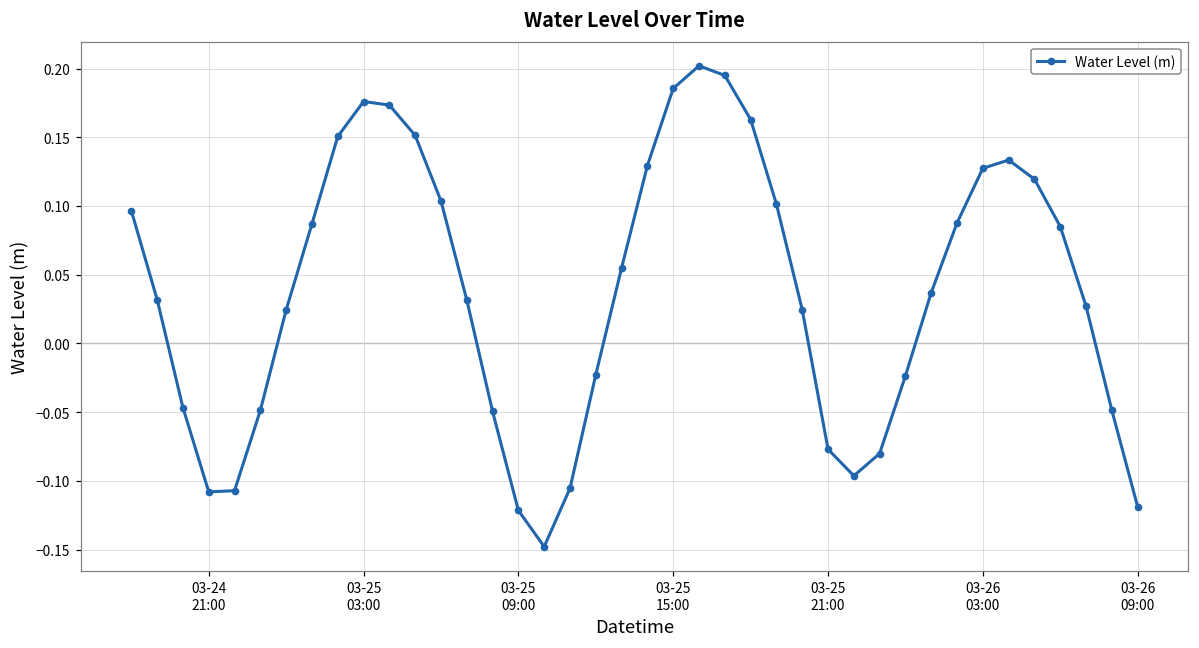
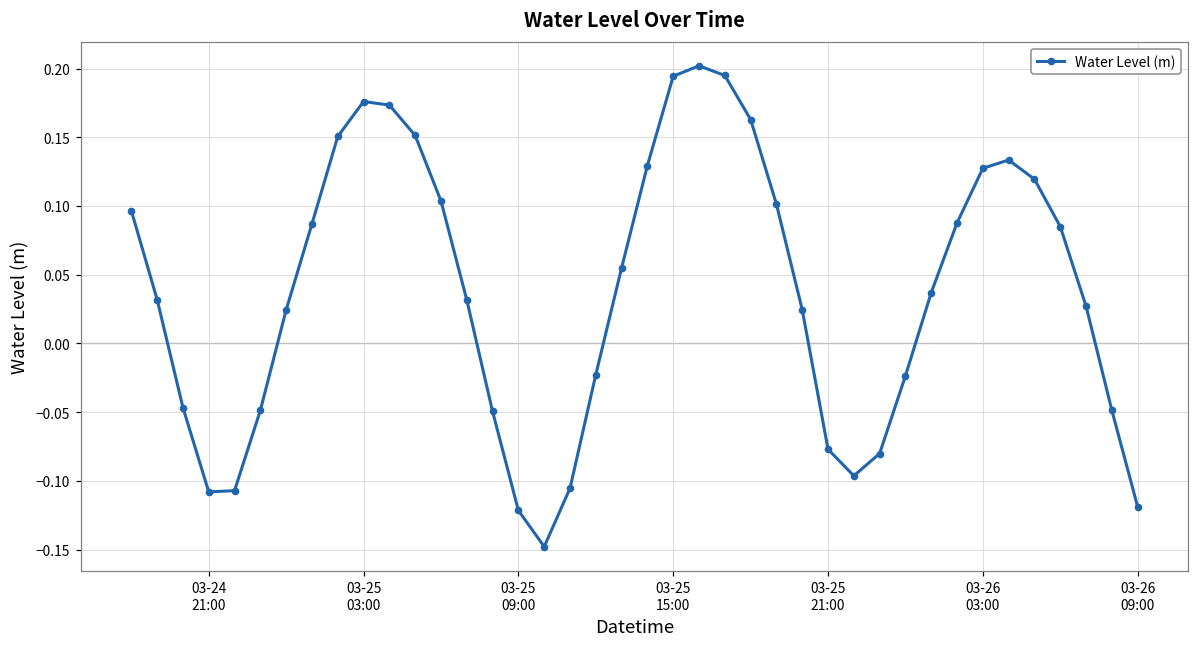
  {
    "03-24 21:00": -0.108,
    "03-25 03:00": 0.176,
    "03-25 09:00": -0.122,
-   "03-25 15:00": 0.185,
+   "03-25 15:00": 0.194,
    "03-25 21:00": -0.077,
    "03-26 03:00": 0.127,
    "03-26 09:00": -0.119
  }
